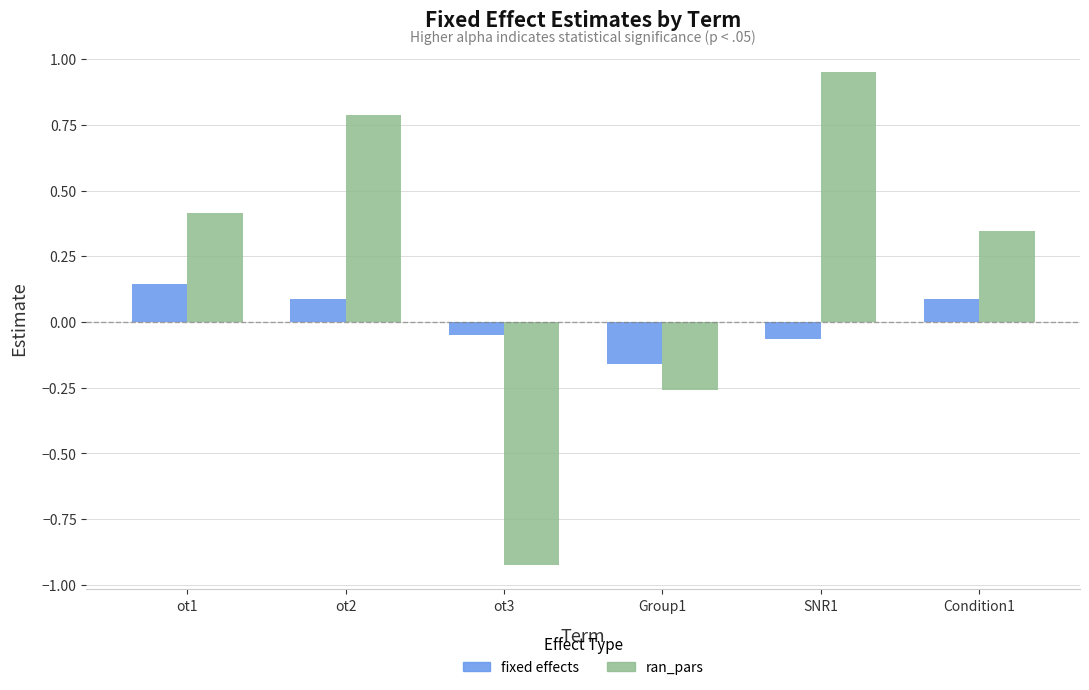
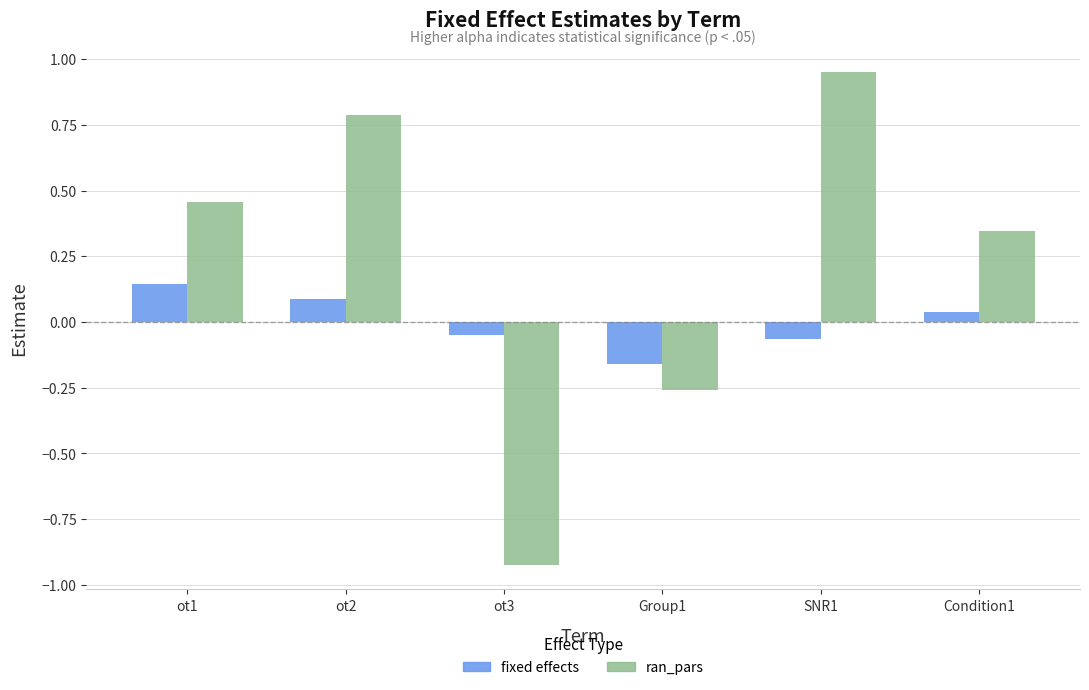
  {
    "fixed effects": {
      "ot1": 0.14,
      "ot2": 0.09,
      "ot3": -0.05,
      "Group1": -0.16,
      "SNR1": -0.06,
-     "Condition1": 0.09
+     "Condition1": 0.04
    },
    "ran_pars": {
-     "ot1": 0.41,
+     "ot1": 0.46,
      "ot2": 0.79,
      "ot3": -0.92,
      "Group1": -0.26,
      "SNR1": 0.95,
      "Condition1": 0.35
    }
  }
